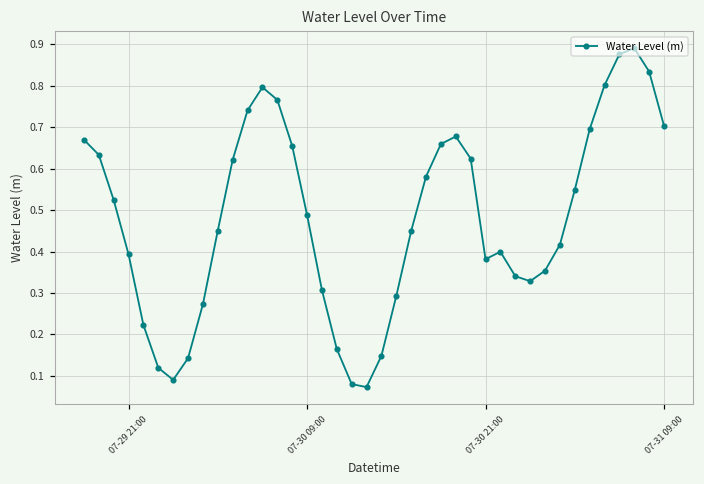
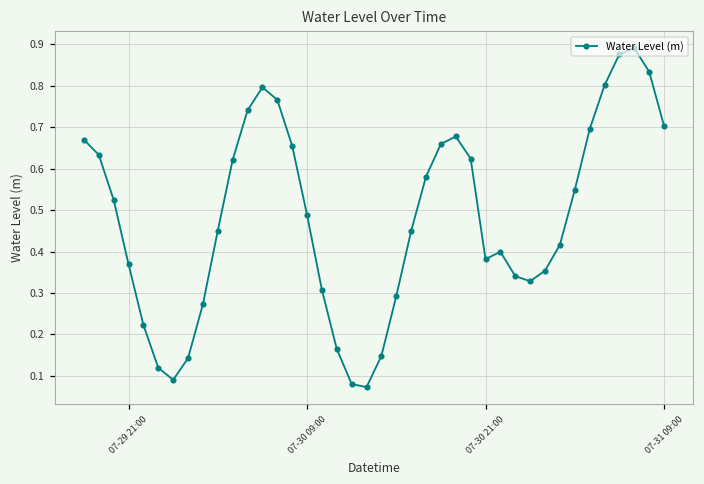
  {
-   "07-29 21:00": 0.39,
+   "07-29 21:00": 0.37,
    "07-30 09:00": 0.49,
    "07-30 21:00": 0.38,
    "07-31 09:00": 0.70
  }
